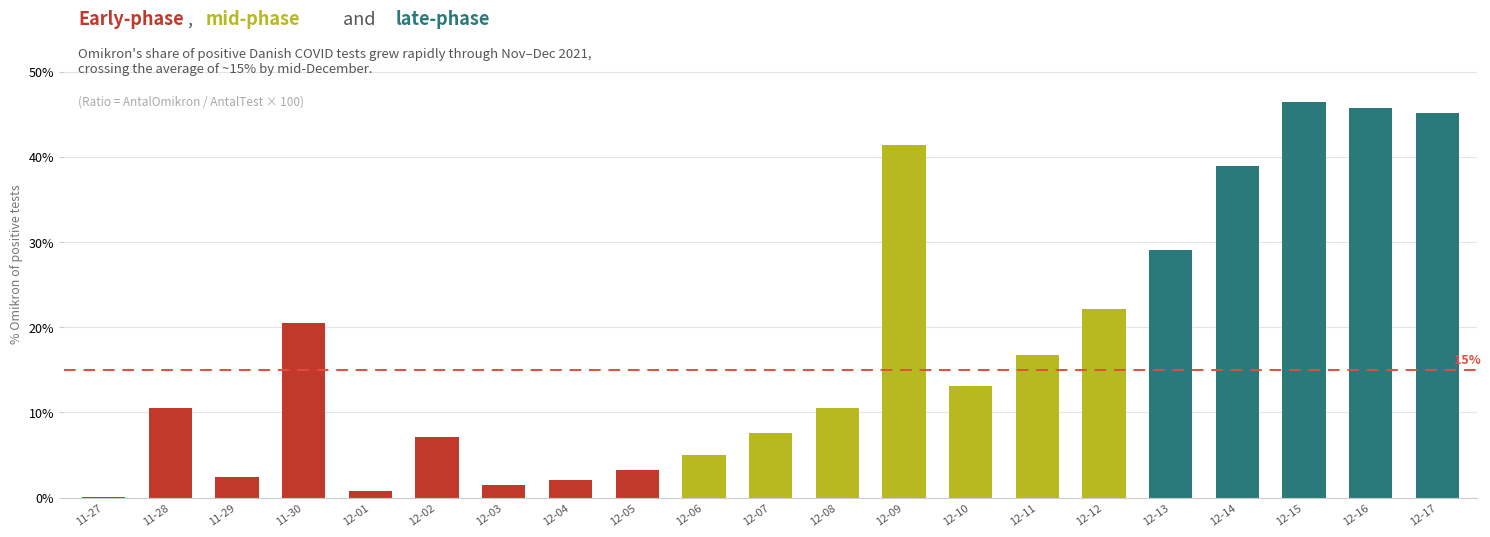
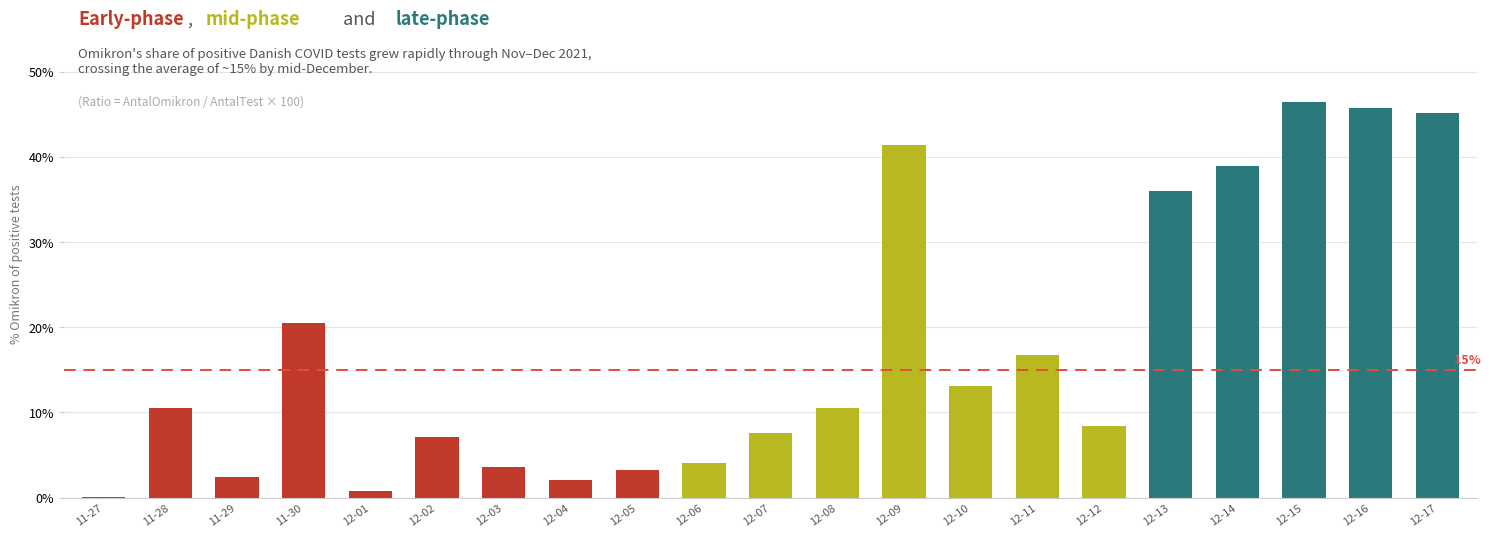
  {
    "11-28": "10%",
    "11-29": "2%",
    "11-30": "20%",
    "12-01": "1%",
    "12-02": "7%",
-   "12-03": "1%",
+   "12-03": "4%",
    "12-04": "2%",
    "12-05": "3%",
-   "12-06": "5%",
+   "12-06": "4%",
    "12-07": "8%",
    "12-08": "11%",
    "12-09": "41%",
    "12-10": "13%",
    "12-11": "17%",
-   "12-12": "22%",
-   "12-13": "29%",
+   "12-12": "8%",
+   "12-13": "36%",
    "12-14": "39%",
    "12-15": "46%",
    "12-16": "46%",
    "12-17": "45%"
  }
